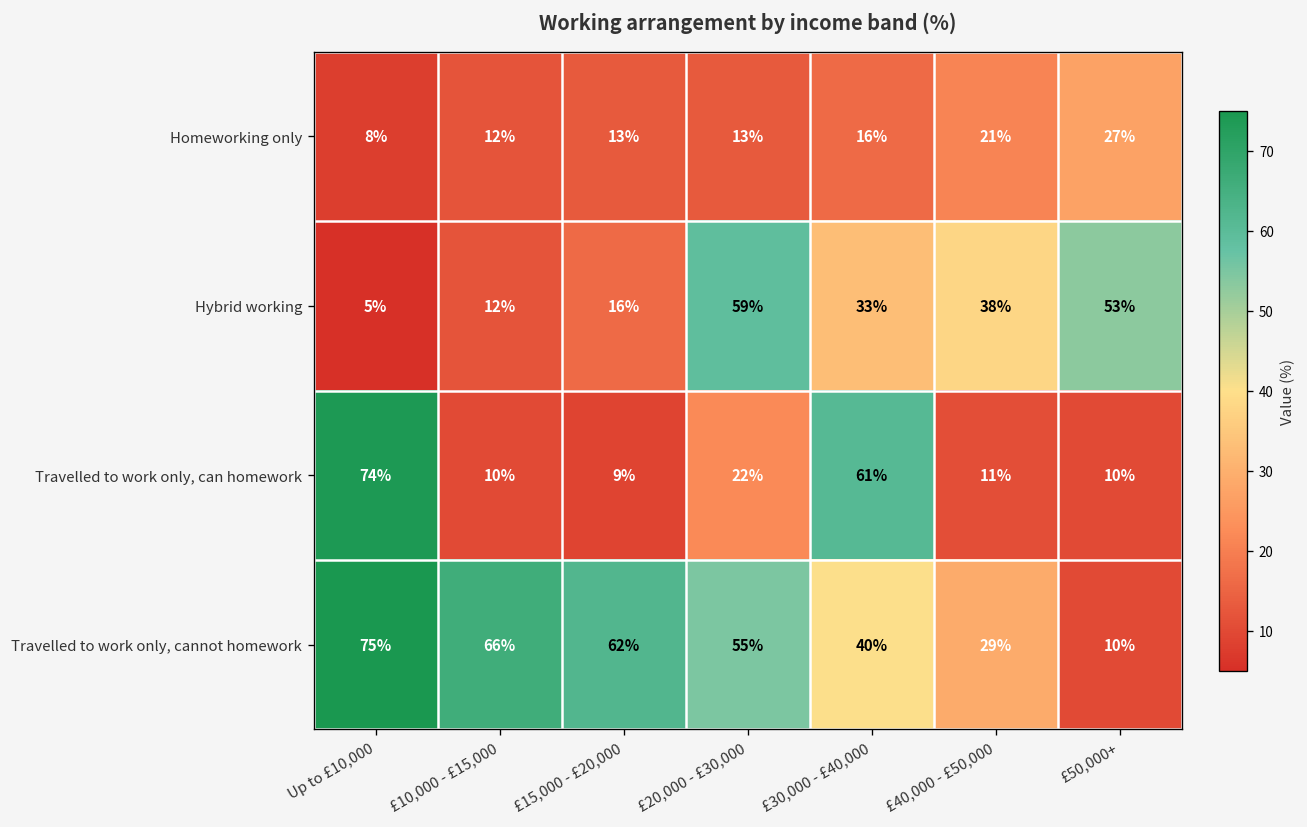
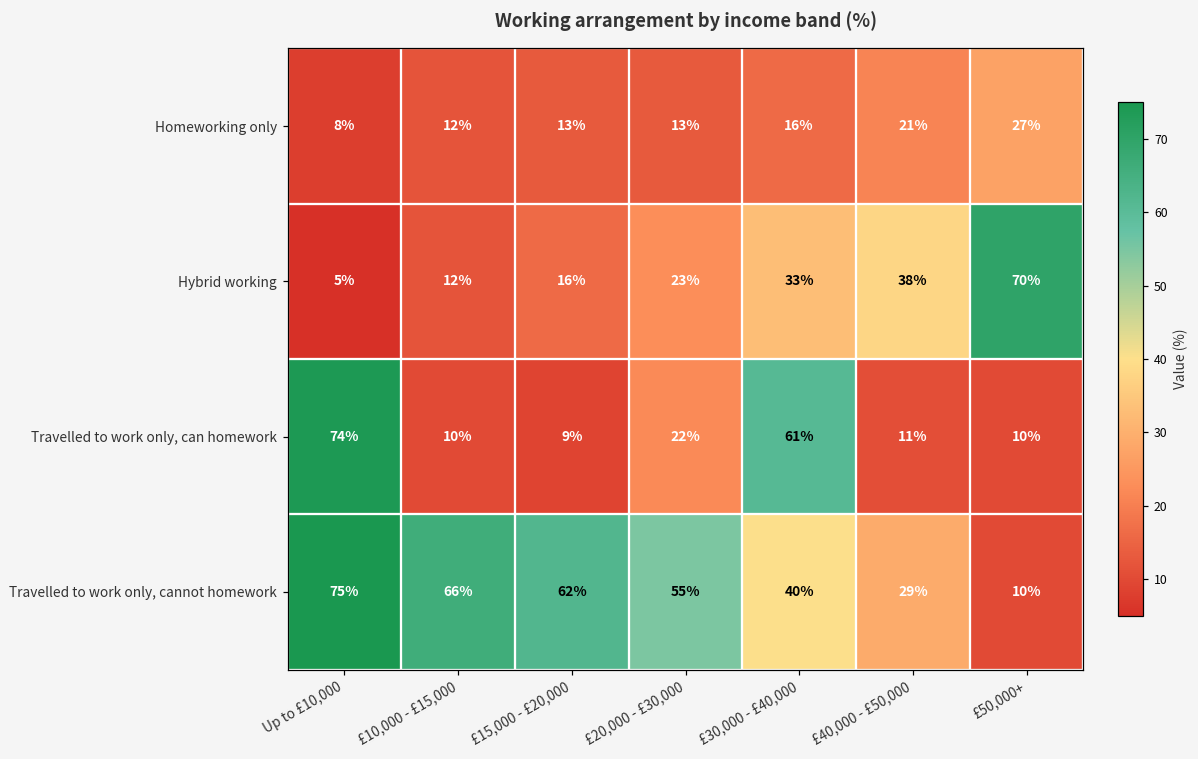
  {
    "Homeworking only": {
      "Up to £10,000": "8%",
      "£10,000 - £15,000": "12%",
      "£15,000 - £20,000": "13%",
      "£20,000 - £30,000": "13%",
      "£30,000 - £40,000": "16%",
      "£40,000 - £50,000": "21%",
      "£50,000+": "27%"
    },
    "Hybrid working": {
      "Up to £10,000": "5%",
      "£10,000 - £15,000": "12%",
      "£15,000 - £20,000": "16%",
-     "£20,000 - £30,000": "59%",
+     "£20,000 - £30,000": "23%",
      "£30,000 - £40,000": "33%",
      "£40,000 - £50,000": "38%",
-     "£50,000+": "53%"
+     "£50,000+": "70%"
    },
    "Travelled to work only, can homework": {
      "Up to £10,000": "74%",
      "£10,000 - £15,000": "10%",
      "£15,000 - £20,000": "9%",
      "£20,000 - £30,000": "22%",
      "£30,000 - £40,000": "61%",
      "£40,000 - £50,000": "11%",
      "£50,000+": "10%"
    },
    "Travelled to work only, cannot homework": {
      "Up to £10,000": "75%",
      "£10,000 - £15,000": "66%",
      "£15,000 - £20,000": "62%",
      "£20,000 - £30,000": "55%",
      "£30,000 - £40,000": "40%",
      "£40,000 - £50,000": "29%",
      "£50,000+": "10%"
    }
  }
